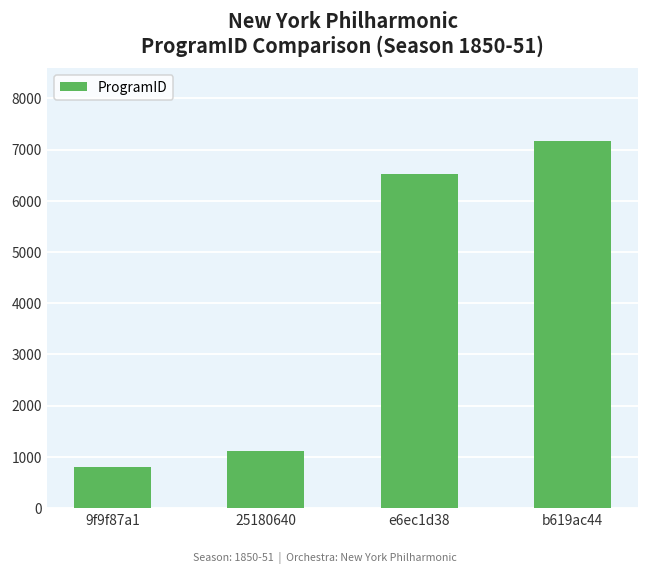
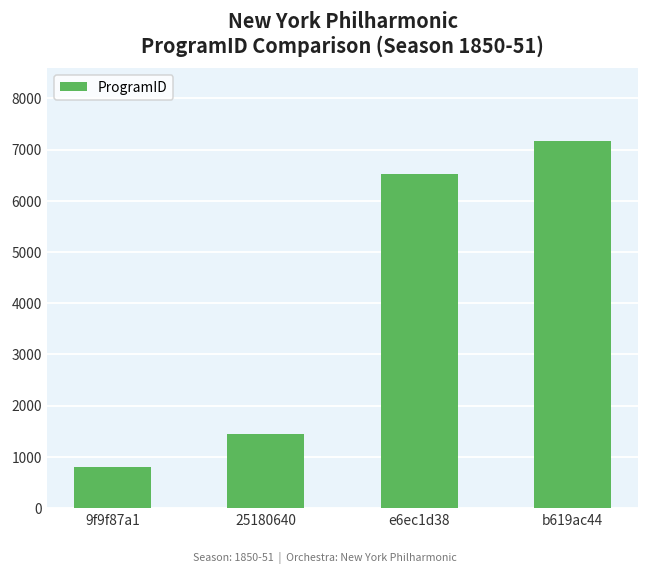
  {
    "9f9f87a1": 800,
-   "25180640": 1100,
+   "25180640": 1400,
    "e6ec1d38": 6500,
    "b619ac44": 7200
  }
